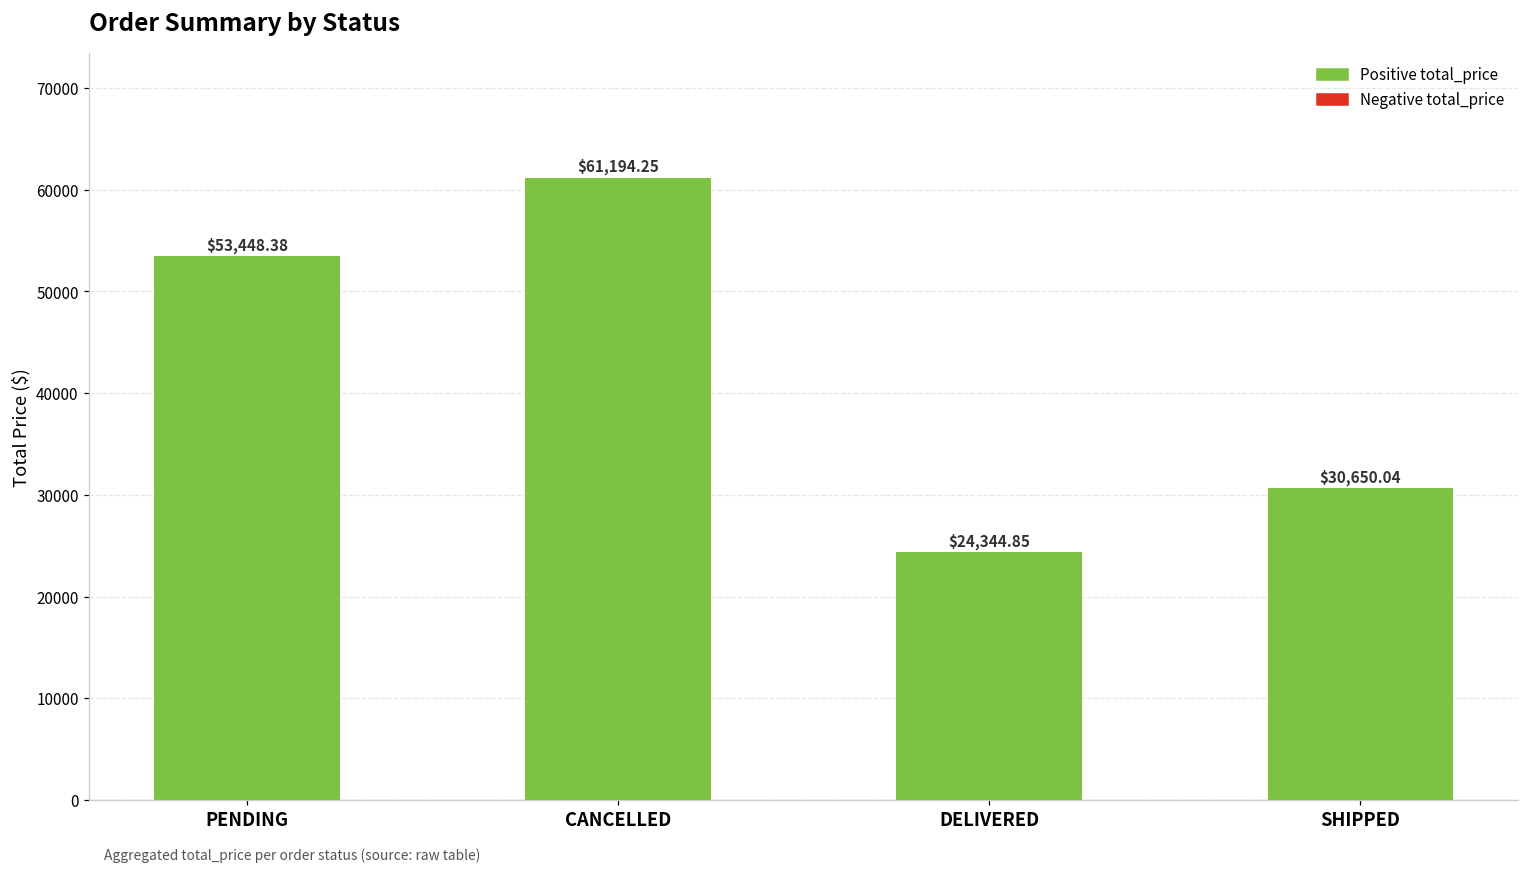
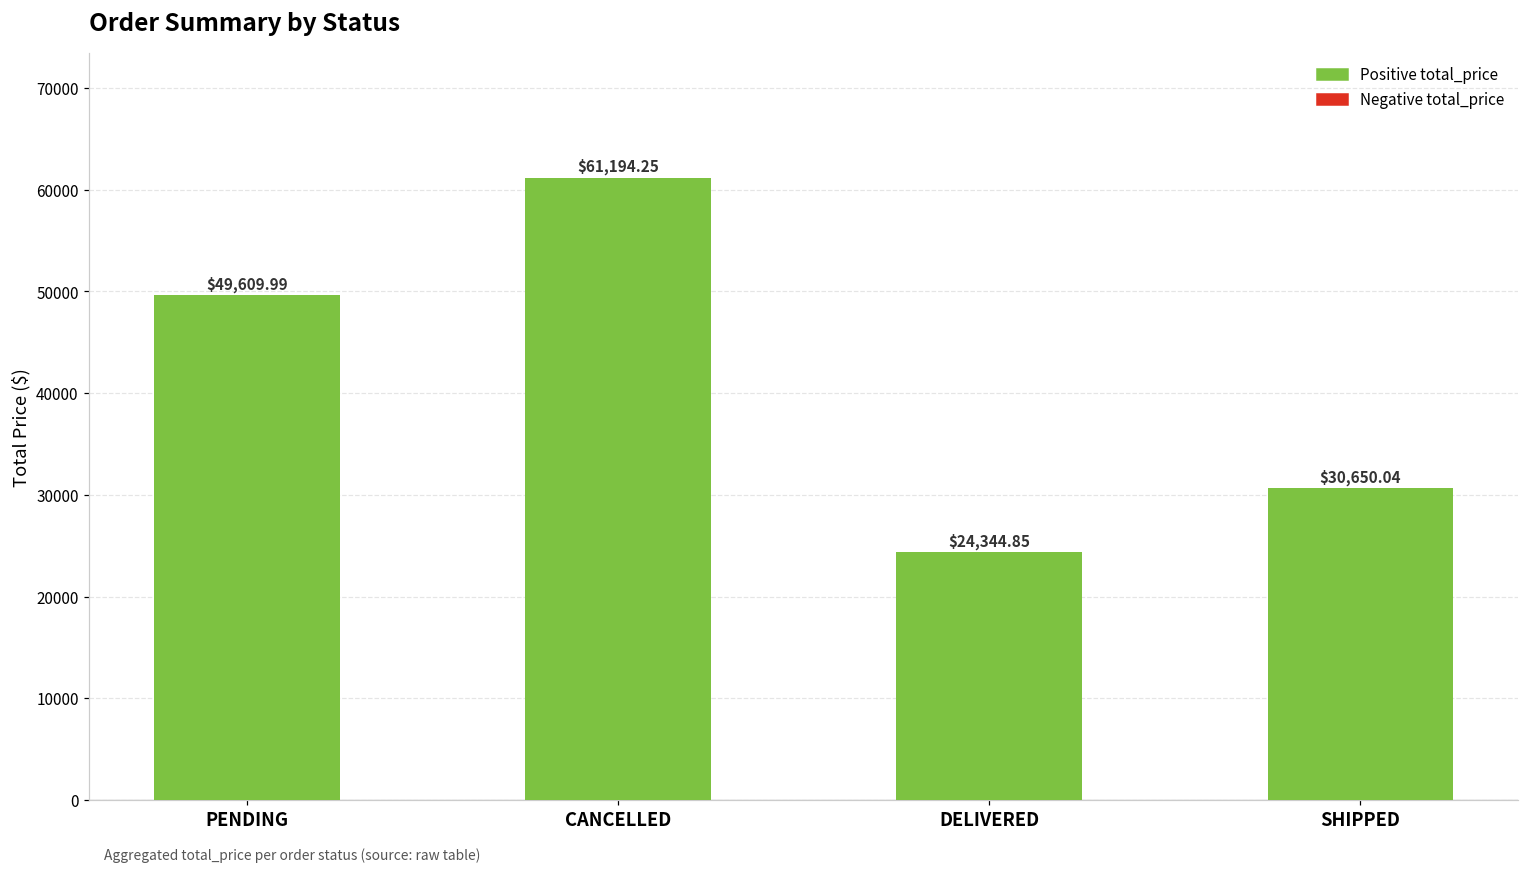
  {
-   "PENDING": "$53,448.38",
+   "PENDING": "$49,609.99",
    "CANCELLED": "$61,194.25",
    "DELIVERED": "$24,344.85",
    "SHIPPED": "$30,650.04"
  }
